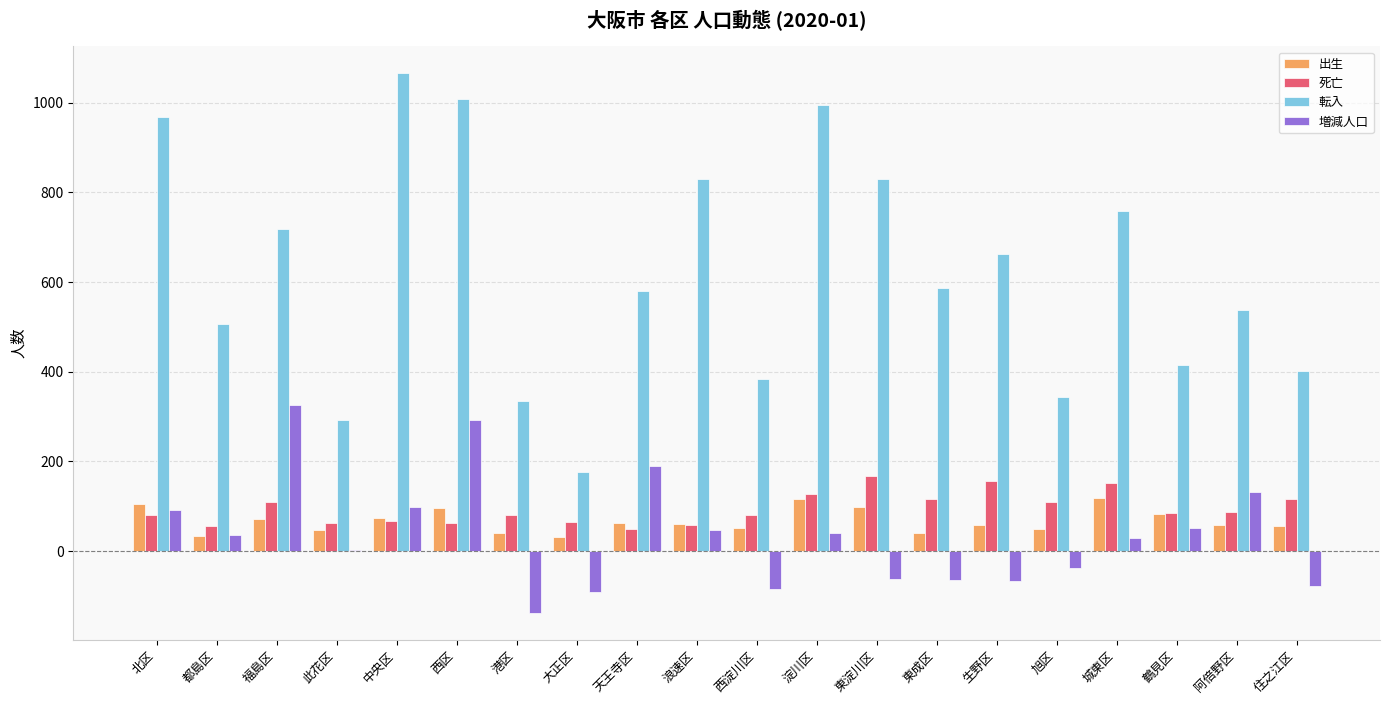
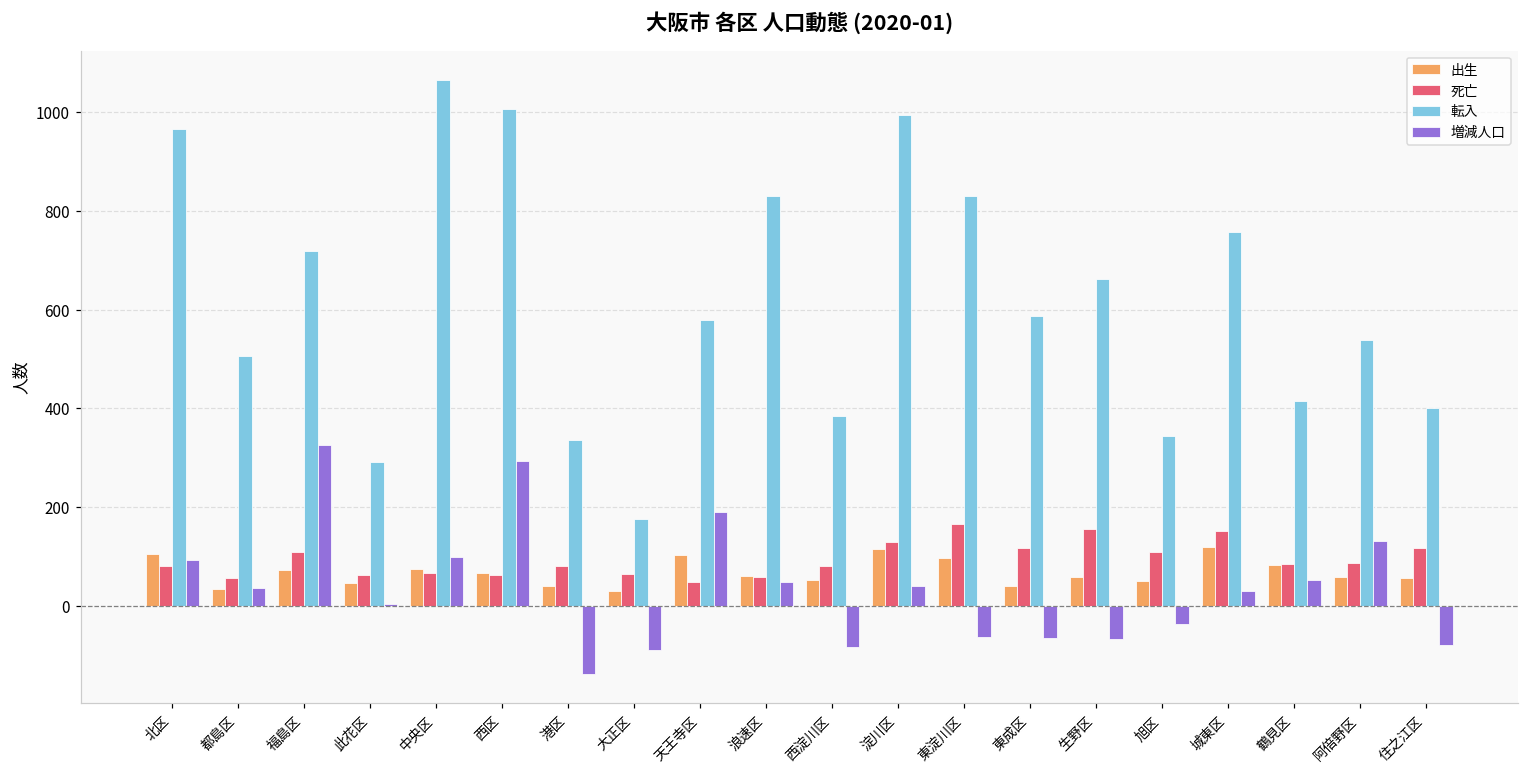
  {
    "出生": {
      "北区": 110,
      "都島区": 30,
      "福島区": 70,
      "此花区": 50,
      "中央区": 70,
-     "西区": 100,
+     "西区": 70,
      "港区": 40,
      "大正区": 30,
-     "天王寺区": 60,
+     "天王寺区": 100,
      "浪速区": 60,
      "西淀川区": 50,
      "淀川区": 120,
      "東淀川区": 100,
      "東成区": 40,
      "生野区": 60,
      "旭区": 50,
      "城東区": 120,
      "鶴見区": 80,
      "阿倍野区": 60,
      "住之江区": 60
    },
    "死亡": {
      "北区": 80,
      "都島区": 60,
      "福島区": 110,
      "此花区": 60,
      "中央区": 70,
      "西区": 60,
      "港区": 80,
      "大正区": 70,
      "天王寺区": 50,
      "浪速区": 60,
      "西淀川区": 80,
      "淀川区": 130,
      "東淀川区": 170,
      "東成区": 120,
      "生野区": 160,
      "旭区": 110,
      "城東区": 150,
      "鶴見区": 90,
      "阿倍野区": 90,
      "住之江区": 120
    },
    "転入": {
      "北区": 970,
      "都島区": 510,
      "福島区": 720,
      "此花区": 290,
      "中央区": 1070,
      "西区": 1010,
      "港区": 340,
      "大正区": 180,
      "天王寺区": 580,
      "浪速区": 830,
      "西淀川区": 380,
      "淀川区": 990,
      "東淀川区": 830,
      "東成区": 590,
      "生野区": 660,
      "旭区": 340,
      "城東区": 760,
      "鶴見区": 420,
      "阿倍野区": 540,
      "住之江区": 400
    },
    "増減人口": {
      "北区": 90,
      "都島区": 40,
      "福島区": 330,
      "中央区": 100,
      "西区": 290,
      "港区": -140,
      "大正区": -90,
      "天王寺区": 190,
      "浪速区": 50,
      "西淀川区": -80,
      "淀川区": 40,
      "東淀川区": -60,
      "東成区": -70,
      "生野区": -70,
      "旭区": -40,
      "城東区": 30,
      "鶴見区": 50,
      "阿倍野区": 130,
      "住之江区": -80
    }
  }
